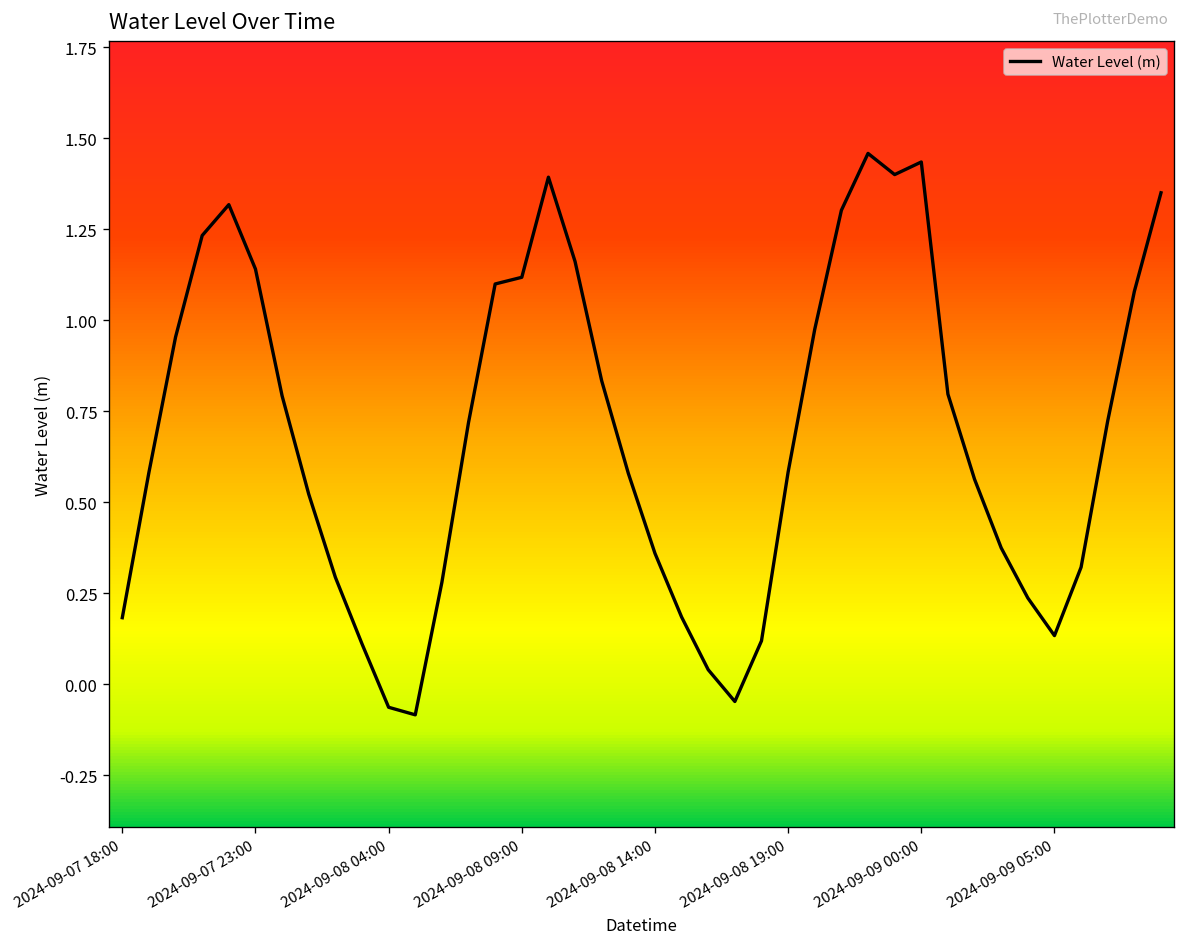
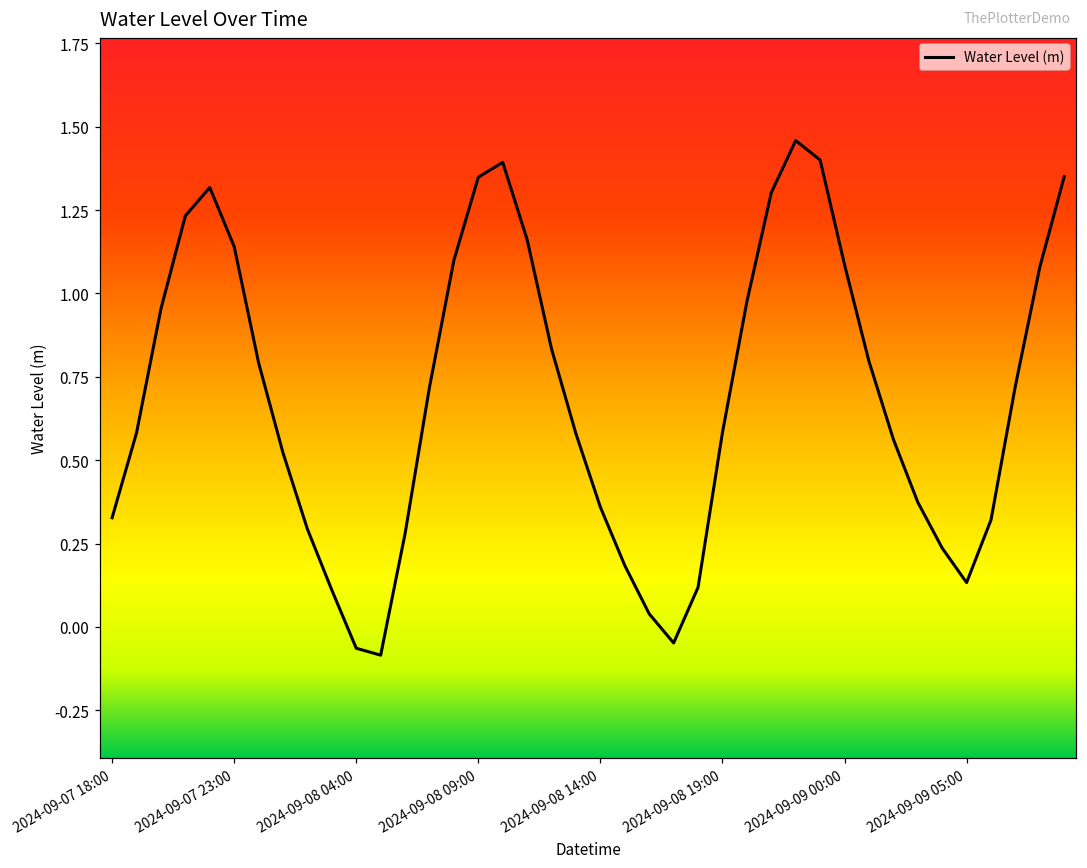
  {
-   "2024-09-07 18:00": 0.18,
+   "2024-09-07 18:00": 0.33,
    "2024-09-07 23:00": 1.14,
    "2024-09-08 04:00": -0.06,
-   "2024-09-08 09:00": 1.12,
+   "2024-09-08 09:00": 1.35,
    "2024-09-08 14:00": 0.36,
    "2024-09-08 19:00": 0.58,
-   "2024-09-09 00:00": 1.43,
+   "2024-09-09 00:00": 1.09,
    "2024-09-09 05:00": 0.13
  }
